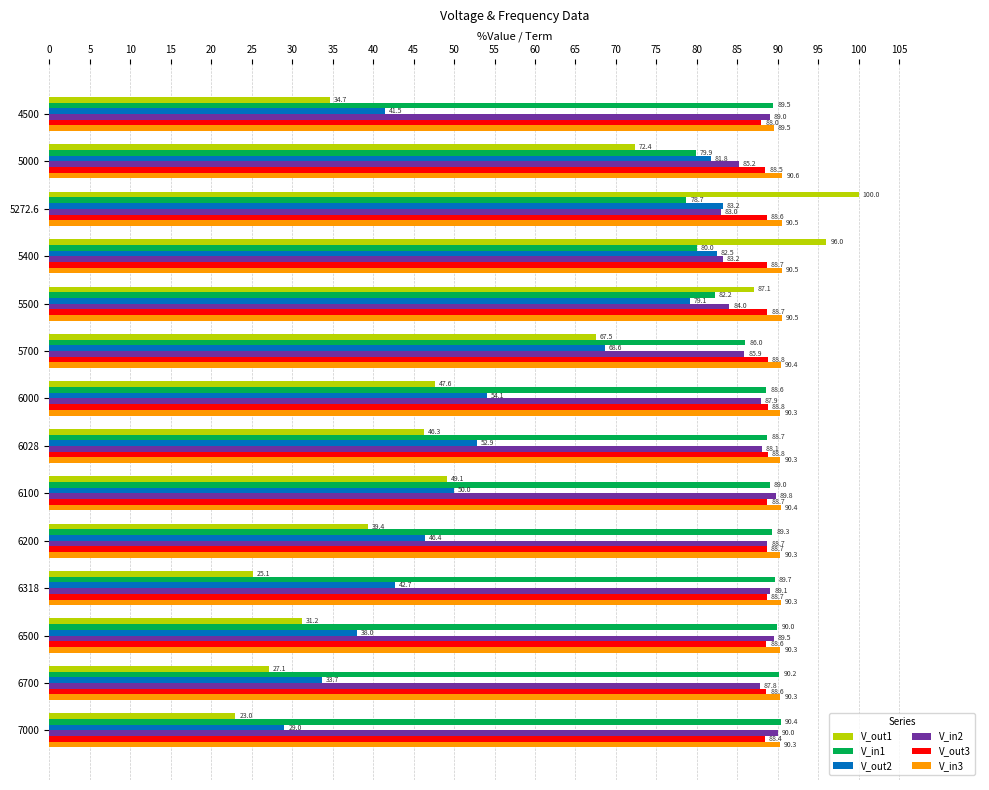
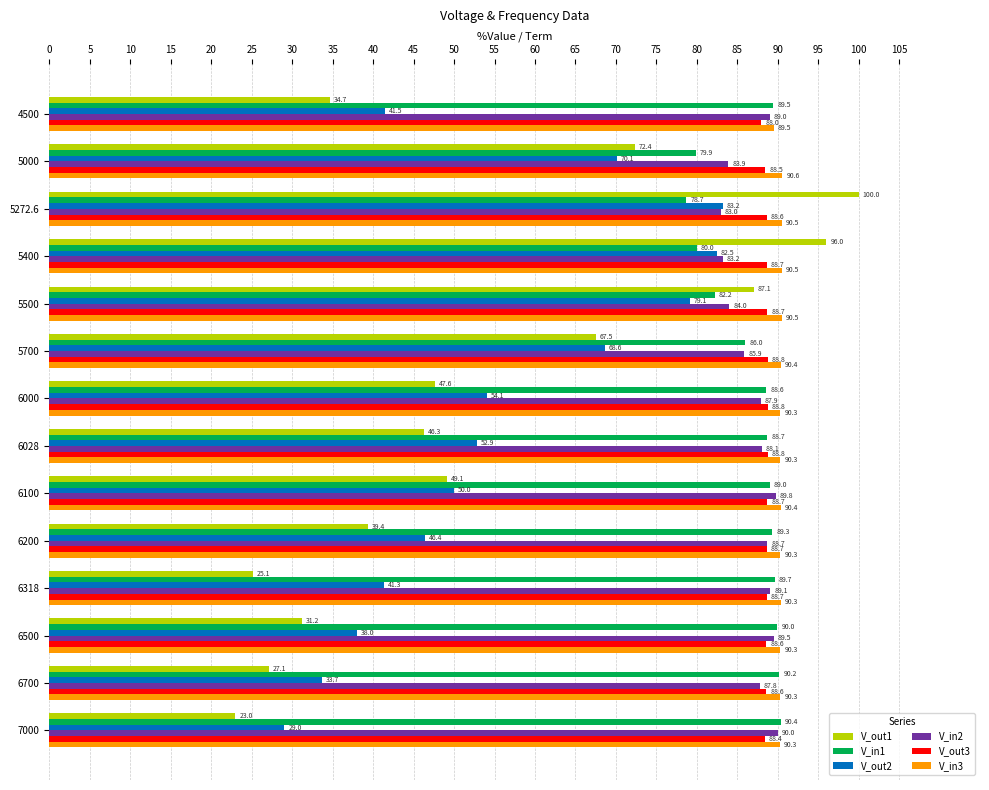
  {
    "V_out1": {
      "4500": 34.7,
      "5000": 72.4,
      "5272.6": 100.0,
      "5400": 96.0,
      "5500": 87.1,
      "5700": 67.5,
      "6000": 47.6,
      "6028": 46.3,
      "6100": 49.1,
      "6200": 39.4,
      "6318": 25.1,
      "6500": 31.2,
      "6700": 27.1,
      "7000": 23.0
    },
    "V_in1": {
      "4500": 89.5,
      "5000": 79.9,
      "5272.6": 78.7,
      "5400": 80.0,
      "5500": 82.2,
      "5700": 86.0,
      "6000": 88.6,
      "6028": 88.7,
      "6100": 89.0,
      "6200": 89.3,
      "6318": 89.7,
      "6500": 90.0,
      "6700": 90.2,
      "7000": 90.4
    },
    "V_out2": {
      "4500": 41.5,
-     "5000": 81.8,
+     "5000": 70.1,
      "5500": 79.1,
      "5700": 68.6,
      "6000": 54.1,
      "6028": 52.9,
      "6100": 50.0,
      "6200": 46.4,
-     "6318": 42.7,
+     "6318": 41.3,
      "6500": 38.0,
      "6700": 33.7,
      "7000": 29.0
    },
    "V_in2": {
      "4500": 89.0,
-     "5000": 85.2,
+     "5000": 83.9,
      "5500": 84.0,
      "5700": 85.9,
      "6000": 87.9,
      "6100": 89.8,
      "6500": 89.5,
      "6700": 87.8,
      "7000": 90.0
    },
    "V_out3": {
      "4500": 88.0,
      "5000": 88.5,
      "5272.6": 88.6,
      "5400": 88.7,
      "5500": 88.7,
      "5700": 88.8,
      "6000": 88.8,
      "6100": 88.7,
      "6500": 88.6,
      "7000": 88.4
    },
    "V_in3": {
      "4500": 89.5,
      "5000": 90.6,
      "5272.6": 90.5,
      "5400": 90.5,
      "5500": 90.5,
      "5700": 90.4,
      "6000": 90.3,
      "6028": 90.3,
      "6100": 90.4,
      "6200": 90.3,
      "6318": 90.3,
      "6500": 90.3,
      "6700": 90.3,
      "7000": 90.3
    }
  }
